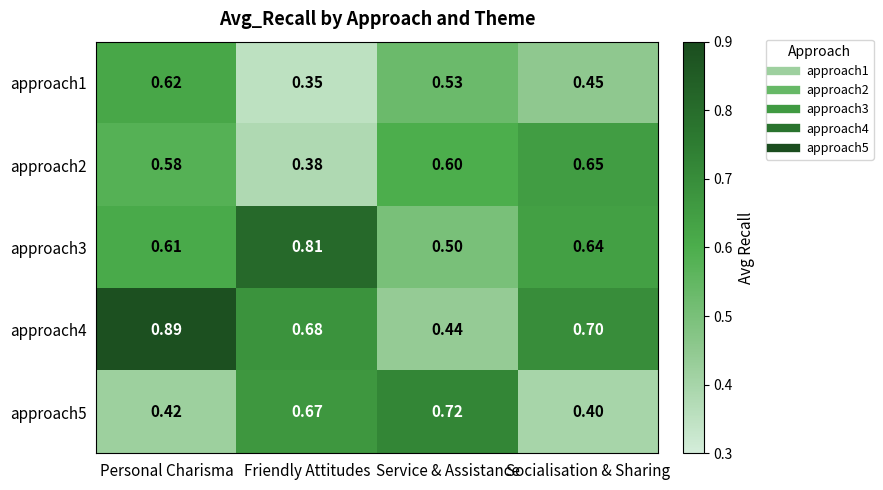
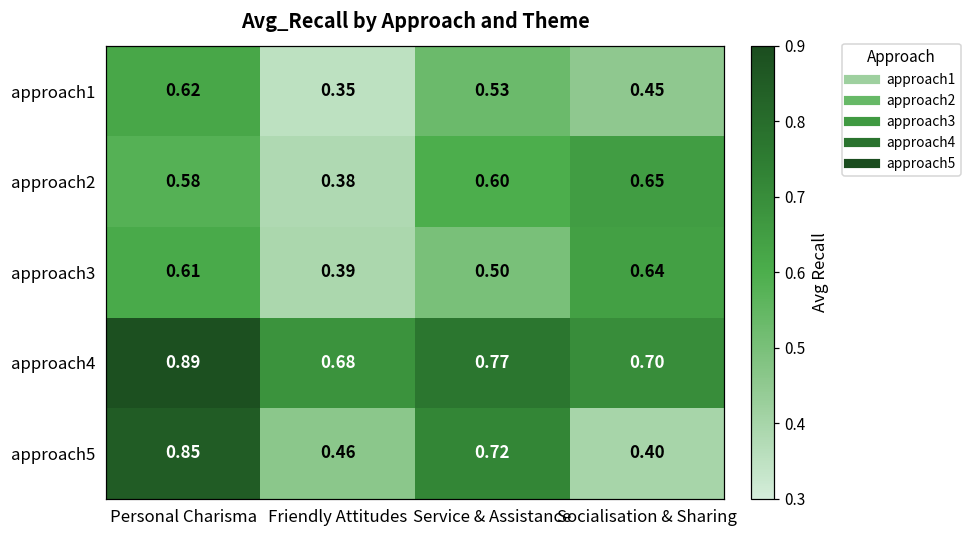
  {
    "approach1": {
      "Personal Charisma": 0.62,
      "Friendly Attitudes": 0.35,
      "Service & Assistance": 0.53,
      "Socialisation & Sharing": 0.45
    },
    "approach2": {
      "Personal Charisma": 0.58,
      "Friendly Attitudes": 0.38,
      "Service & Assistance": 0.60,
      "Socialisation & Sharing": 0.65
    },
    "approach3": {
      "Personal Charisma": 0.61,
-     "Friendly Attitudes": 0.81,
+     "Friendly Attitudes": 0.39,
      "Service & Assistance": 0.50,
      "Socialisation & Sharing": 0.64
    },
    "approach4": {
      "Personal Charisma": 0.89,
      "Friendly Attitudes": 0.68,
-     "Service & Assistance": 0.44,
+     "Service & Assistance": 0.77,
      "Socialisation & Sharing": 0.70
    },
    "approach5": {
-     "Personal Charisma": 0.42,
-     "Friendly Attitudes": 0.67,
+     "Personal Charisma": 0.85,
+     "Friendly Attitudes": 0.46,
      "Service & Assistance": 0.72,
      "Socialisation & Sharing": 0.40
    }
  }
